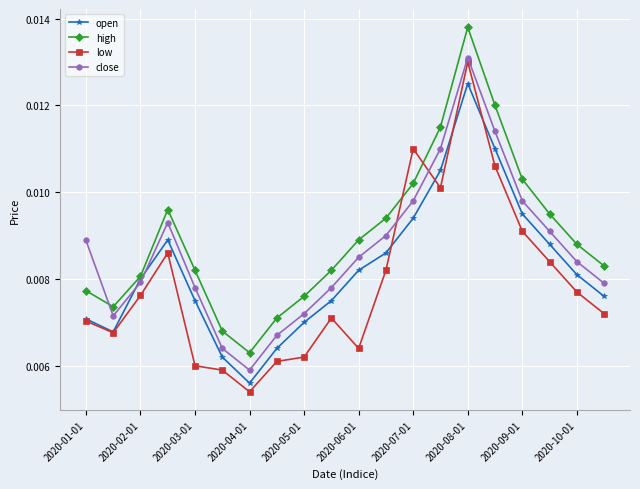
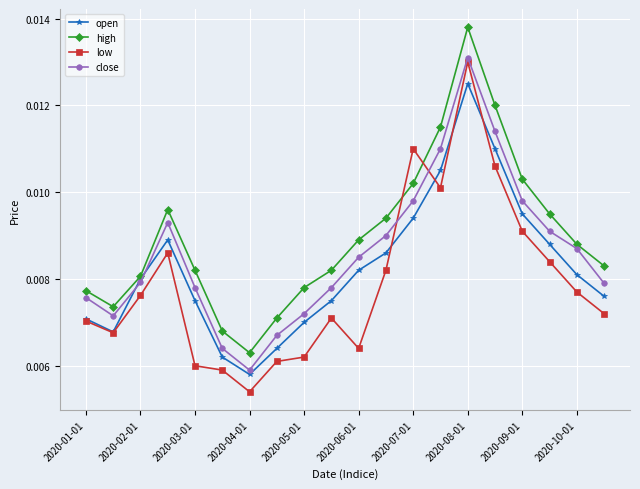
  {
    "open": {
      "2020-02-01": 0.0080,
      "2020-03-01": 0.0075,
-     "2020-04-01": 0.0056,
+     "2020-04-01": 0.0058,
      "2020-05-01": 0.0070,
      "2020-06-01": 0.0082,
      "2020-07-01": 0.0094,
      "2020-08-01": 0.0125,
      "2020-09-01": 0.0095,
      "2020-10-01": 0.0081
    },
    "high": {
      "2020-01-01": 0.0077,
      "2020-02-01": 0.0081,
      "2020-03-01": 0.0082,
      "2020-04-01": 0.0063,
-     "2020-05-01": 0.0076,
+     "2020-05-01": 0.0078,
      "2020-06-01": 0.0089,
      "2020-07-01": 0.0102,
      "2020-08-01": 0.0138,
      "2020-09-01": 0.0103,
      "2020-10-01": 0.0088
    },
    "low": {
      "2020-02-01": 0.0076,
      "2020-03-01": 0.0060,
      "2020-04-01": 0.0054,
      "2020-05-01": 0.0062,
      "2020-06-01": 0.0064,
      "2020-07-01": 0.0110,
      "2020-08-01": 0.0130,
      "2020-09-01": 0.0091,
      "2020-10-01": 0.0077
    },
    "close": {
-     "2020-01-01": 0.0089,
+     "2020-01-01": 0.0076,
      "2020-02-01": 0.0079,
      "2020-03-01": 0.0078,
      "2020-04-01": 0.0059,
      "2020-05-01": 0.0072,
      "2020-06-01": 0.0085,
      "2020-07-01": 0.0098,
      "2020-08-01": 0.0131,
      "2020-09-01": 0.0098,
-     "2020-10-01": 0.0084
+     "2020-10-01": 0.0087
    }
  }
